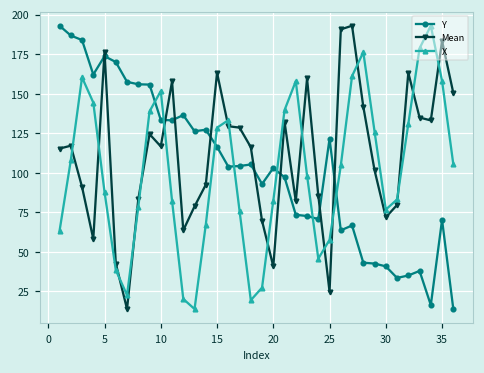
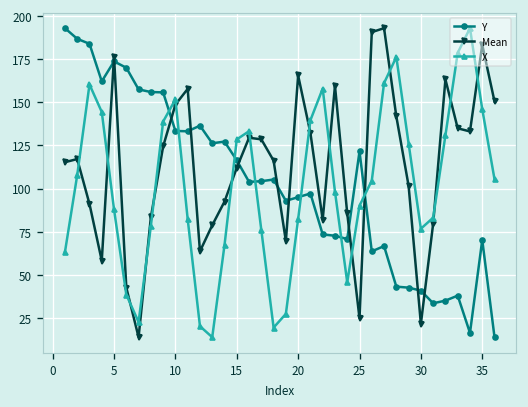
  {
    "Y": {
      "5": 174,
      "10": 133,
      "15": 116,
-     "20": 103,
+     "20": 95,
      "25": 122,
      "30": 41,
      "35": 70
    },
    "Mean": {
      "5": 176,
-     "10": 117,
-     "15": 163,
-     "20": 41,
+     "10": 149,
+     "15": 112,
+     "20": 166,
      "25": 25,
-     "30": 72
+     "30": 22
    },
    "X": {
      "5": 88,
      "10": 152,
      "15": 128,
      "20": 82,
-     "25": 58,
+     "25": 90,
      "30": 77,
-     "35": 158
+     "35": 146
    }
  }
